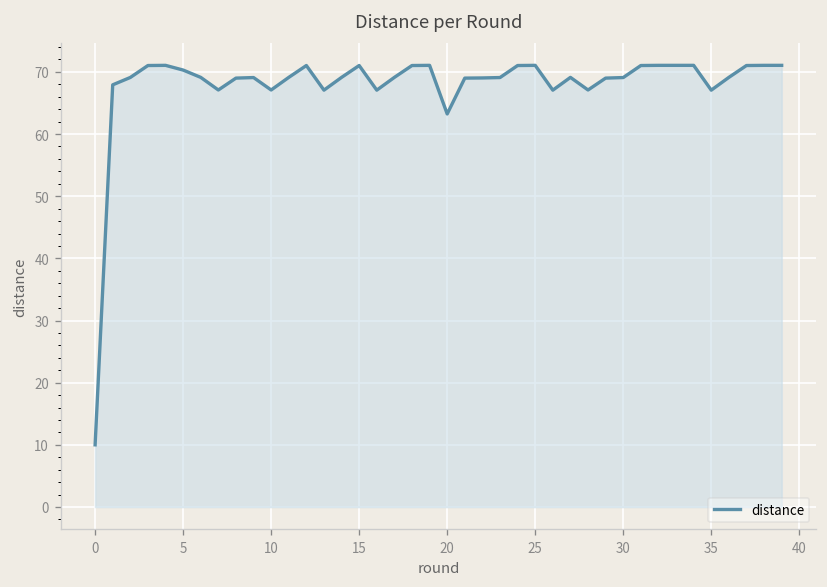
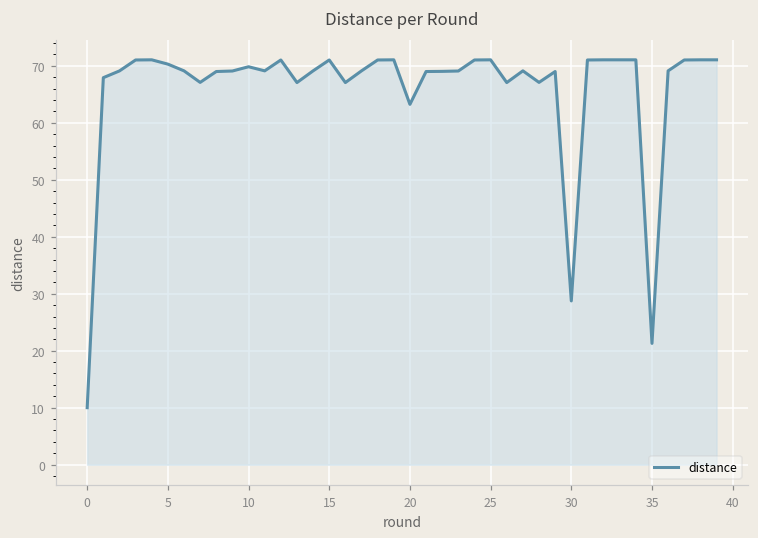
  {
    "0": 10,
    "5": 70,
-   "10": 67,
+   "10": 70,
    "15": 71,
    "20": 63,
    "25": 71,
-   "30": 69,
-   "35": 67
+   "30": 29,
+   "35": 21
  }
